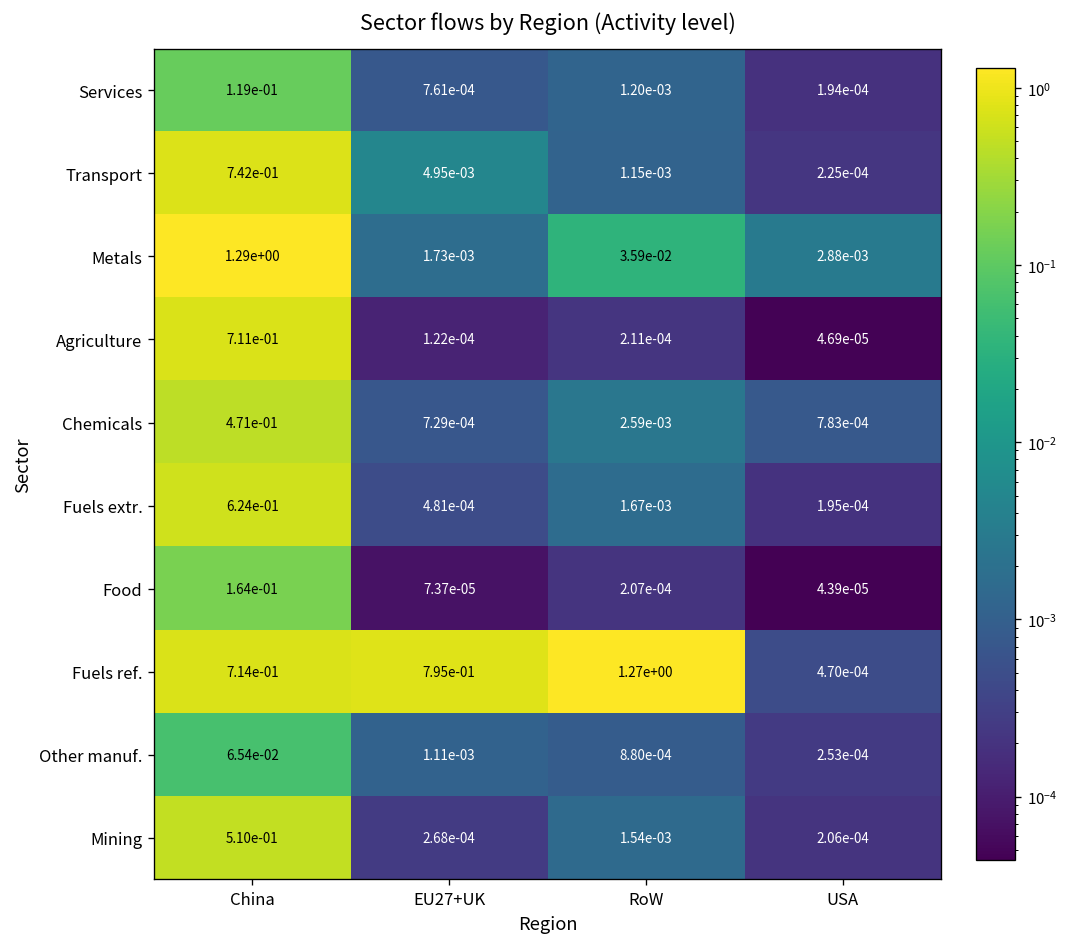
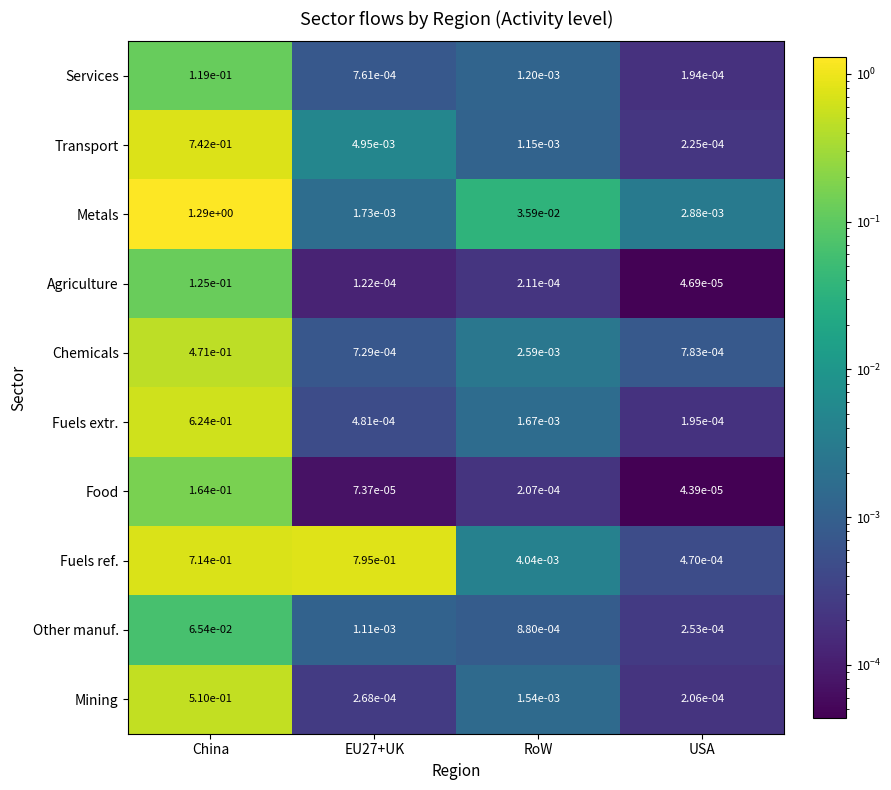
  {
    "Services": {
      "China": "1.19e-01",
      "EU27+UK": "7.61e-04",
      "RoW": "1.20e-03",
      "USA": "1.94e-04"
    },
    "Transport": {
      "China": "7.42e-01",
      "EU27+UK": "4.95e-03",
      "RoW": "1.15e-03",
      "USA": "2.25e-04"
    },
    "Metals": {
      "China": "1.29e+00",
      "EU27+UK": "1.73e-03",
      "RoW": "3.59e-02",
      "USA": "2.88e-03"
    },
    "Agriculture": {
-     "China": "7.11e-01",
+     "China": "1.25e-01",
      "EU27+UK": "1.22e-04",
      "RoW": "2.11e-04",
      "USA": "4.69e-05"
    },
    "Chemicals": {
      "China": "4.71e-01",
      "EU27+UK": "7.29e-04",
      "RoW": "2.59e-03",
      "USA": "7.83e-04"
    },
    "Fuels extr.": {
      "China": "6.24e-01",
      "EU27+UK": "4.81e-04",
      "RoW": "1.67e-03",
      "USA": "1.95e-04"
    },
    "Food": {
      "China": "1.64e-01",
      "EU27+UK": "7.37e-05",
      "RoW": "2.07e-04",
      "USA": "4.39e-05"
    },
    "Fuels ref.": {
      "China": "7.14e-01",
      "EU27+UK": "7.95e-01",
-     "RoW": "1.27e+00",
+     "RoW": "4.04e-03",
      "USA": "4.70e-04"
    },
    "Other manuf.": {
      "China": "6.54e-02",
      "EU27+UK": "1.11e-03",
      "RoW": "8.80e-04",
      "USA": "2.53e-04"
    },
    "Mining": {
      "China": "5.10e-01",
      "EU27+UK": "2.68e-04",
      "RoW": "1.54e-03",
      "USA": "2.06e-04"
    }
  }
